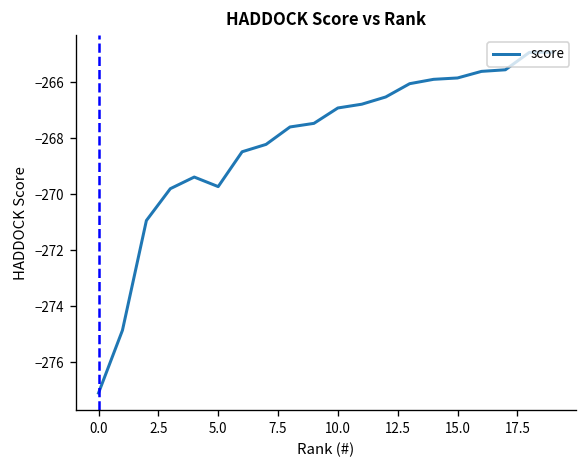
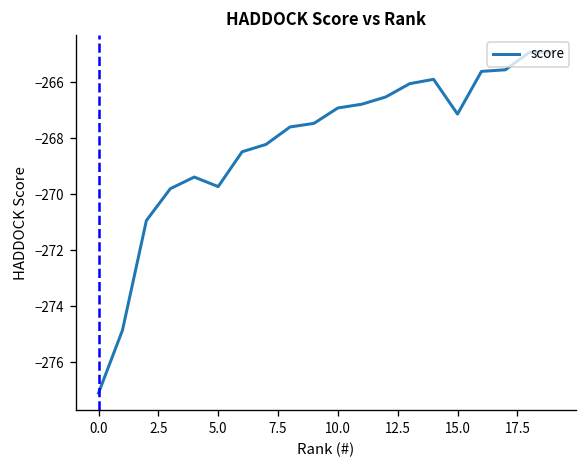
  {
    "0.0": -277.1,
    "5.0": -269.7,
    "10.0": -266.9,
-   "15.0": -265.8
+   "15.0": -267.1
  }
